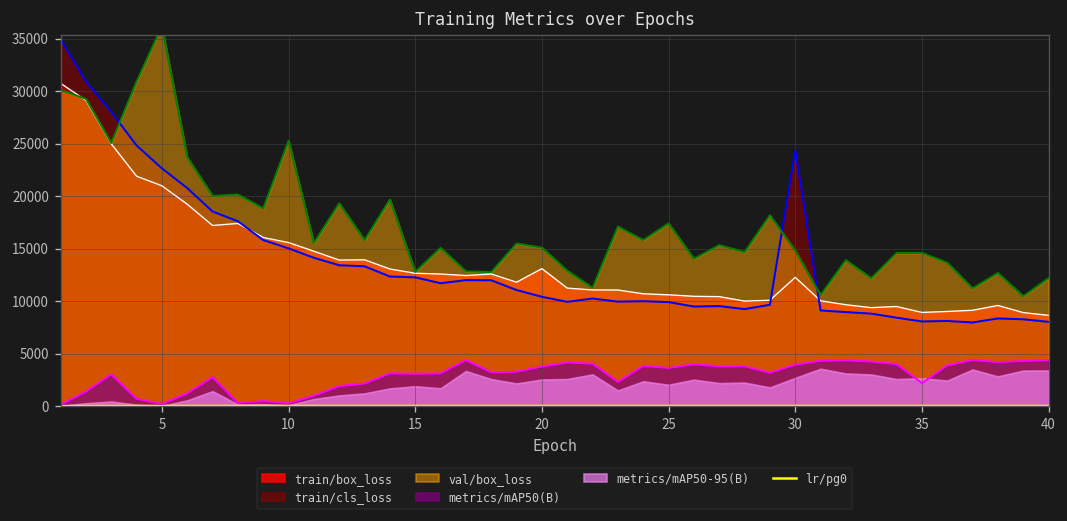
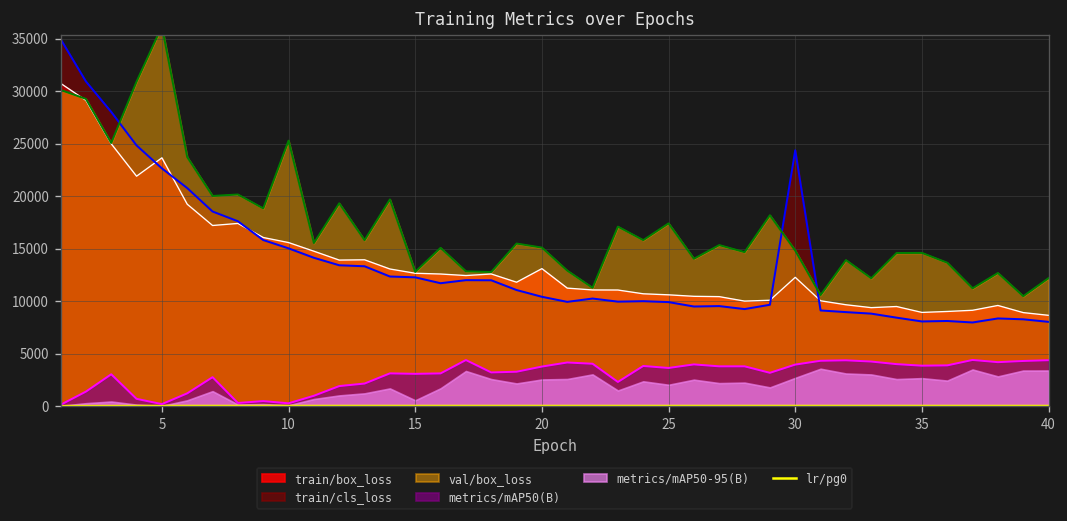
  {
    "train/box_loss": {
-     "5": 21000,
+     "5": 24000,
      "10": 16000,
      "20": 13000,
      "25": 11000,
      "30": 12000,
      "35": 9000,
      "40": 9000
    },
    "train/cls_loss": {
      "5": 23000,
      "10": 15000,
      "15": 12000,
      "20": 10000,
      "25": 10000,
      "30": 24000,
      "35": 8000,
      "40": 8000
    },
    "val/box_loss": {
      "10": 25000,
      "20": 15000,
      "25": 17000,
      "30": 15000,
      "35": 15000,
      "40": 12000
    },
    "lr/pg0": {
      "15": 0,
      "20": 0,
      "25": 0,
      "30": 0,
      "35": 0,
      "40": 0
    },
    "metrics/mAP50(B)": {
      "15": 3000,
      "20": 4000,
      "25": 4000,
      "30": 4000,
-     "35": 2000,
+     "35": 4000,
      "40": 4000
    },
    "metrics/mAP50-95(B)": {
-     "15": 2000,
+     "15": 1000,
      "20": 3000,
      "25": 2000,
      "30": 3000,
      "35": 3000,
      "40": 3000
    }
  }
